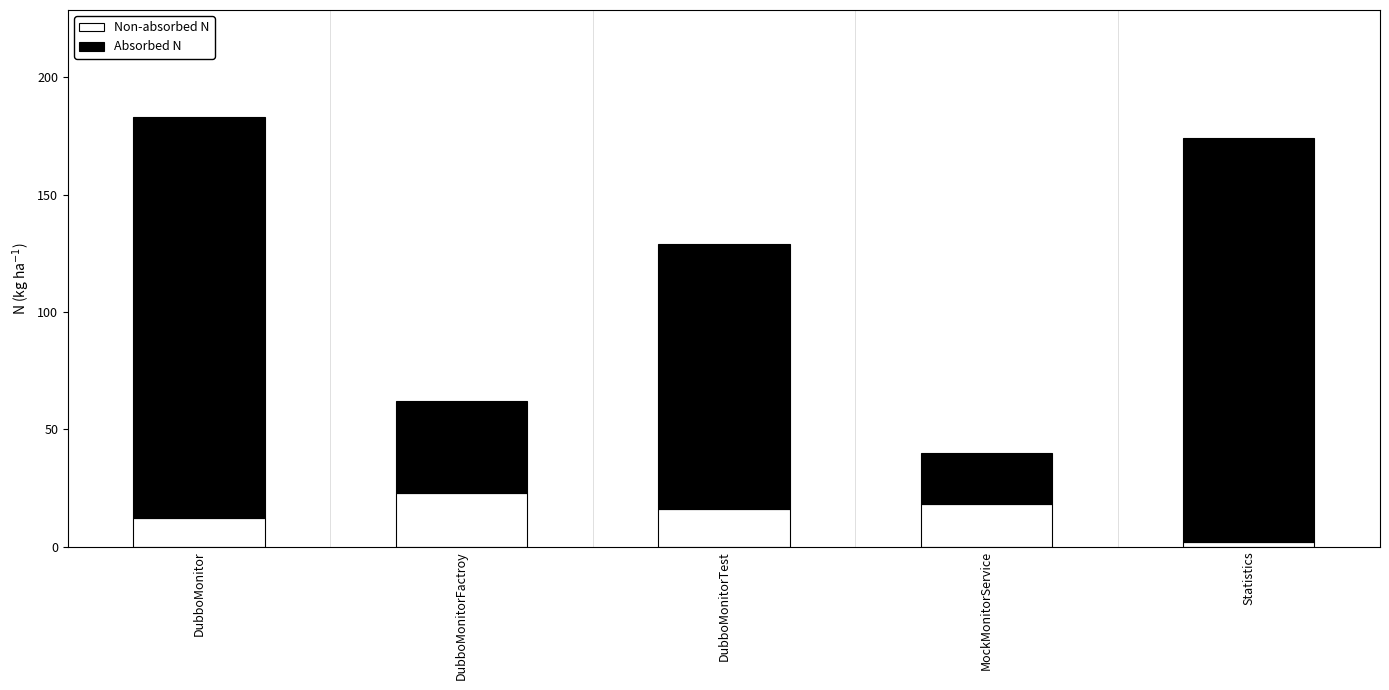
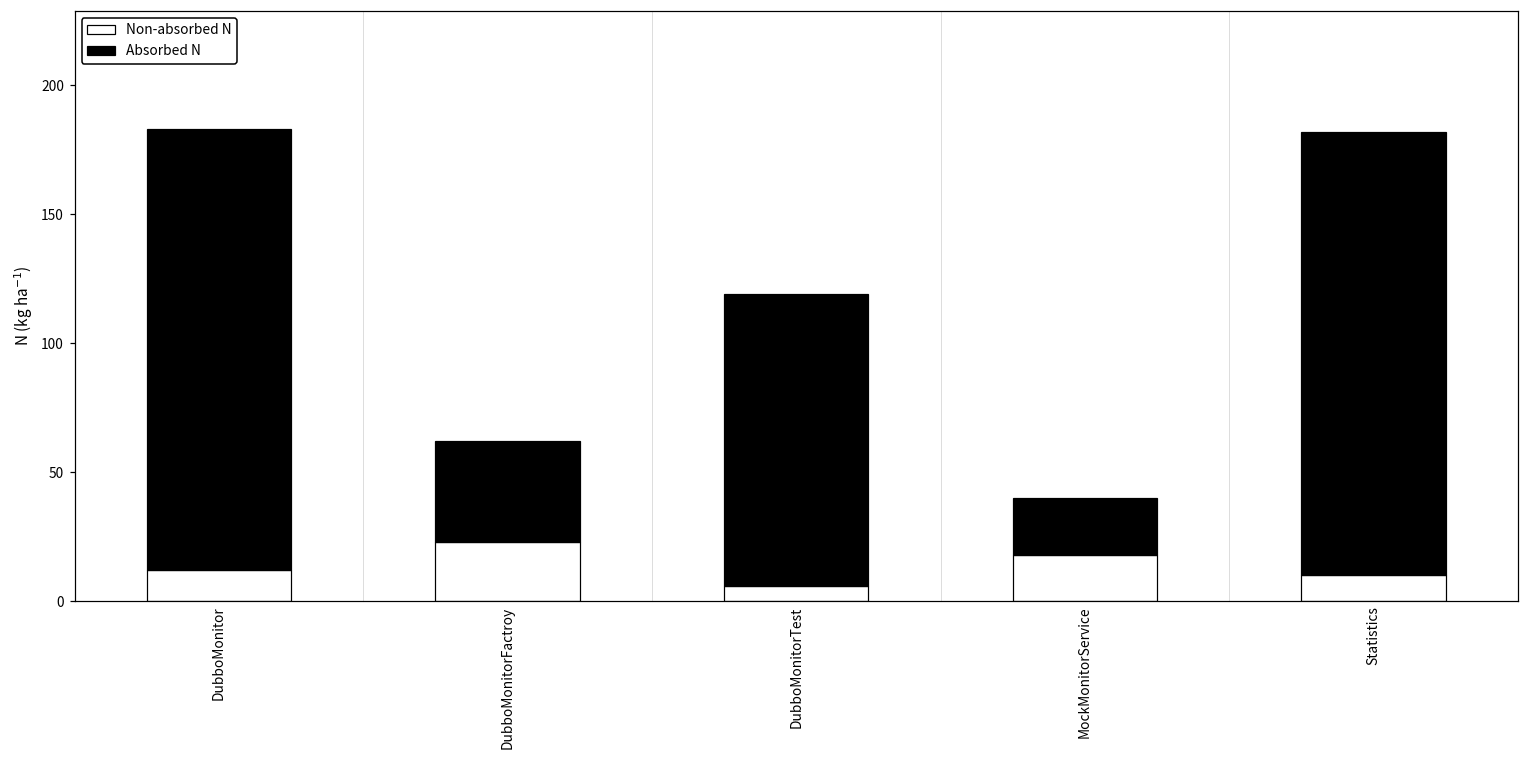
  {
    "Non-absorbed N": {
      "DubboMonitor": 12,
      "DubboMonitorFactroy": 23,
-     "DubboMonitorTest": 16,
+     "DubboMonitorTest": 6,
      "MockMonitorService": 18,
-     "Statistics": 2
+     "Statistics": 10
    },
    "Absorbed N": {
      "DubboMonitor": 171,
      "DubboMonitorFactroy": 39,
      "DubboMonitorTest": 113,
      "MockMonitorService": 22,
      "Statistics": 172
    }
  }
